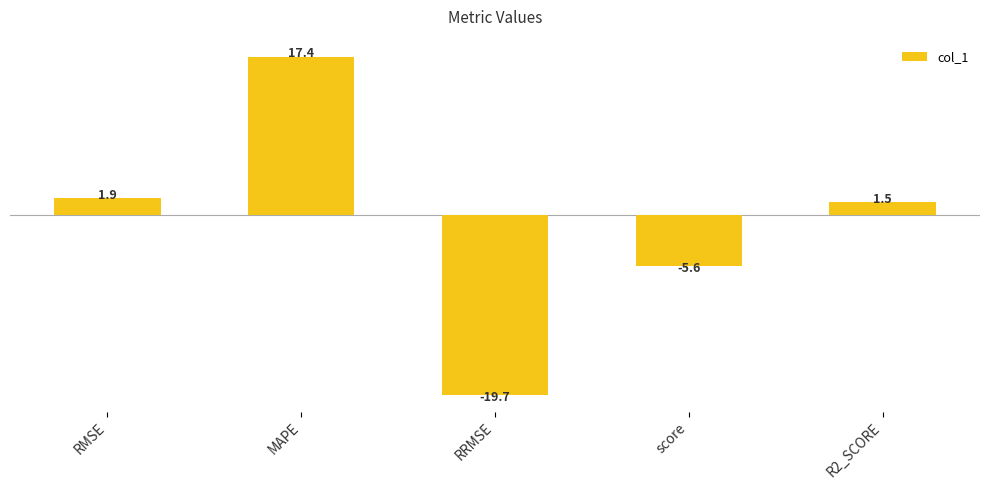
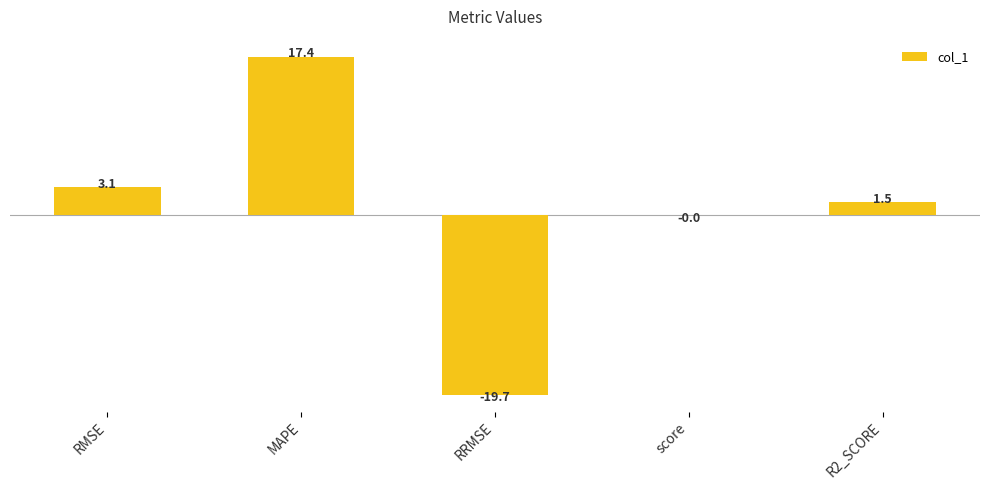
  {
-   "RMSE": 1.9,
+   "RMSE": 3.1,
    "MAPE": 17.4,
    "RRMSE": -19.7,
-   "score": -5.6,
+   "score": -0.0,
    "R2_SCORE": 1.5
  }
